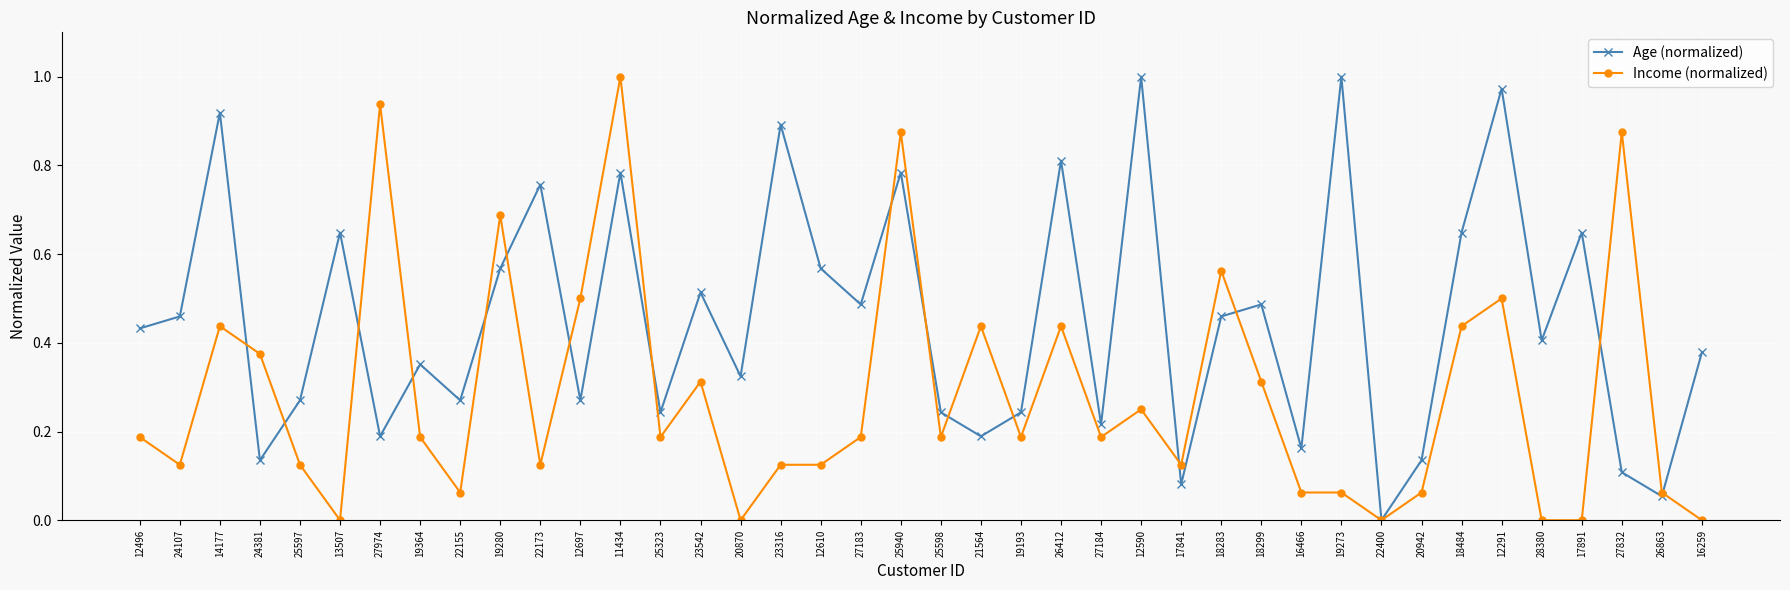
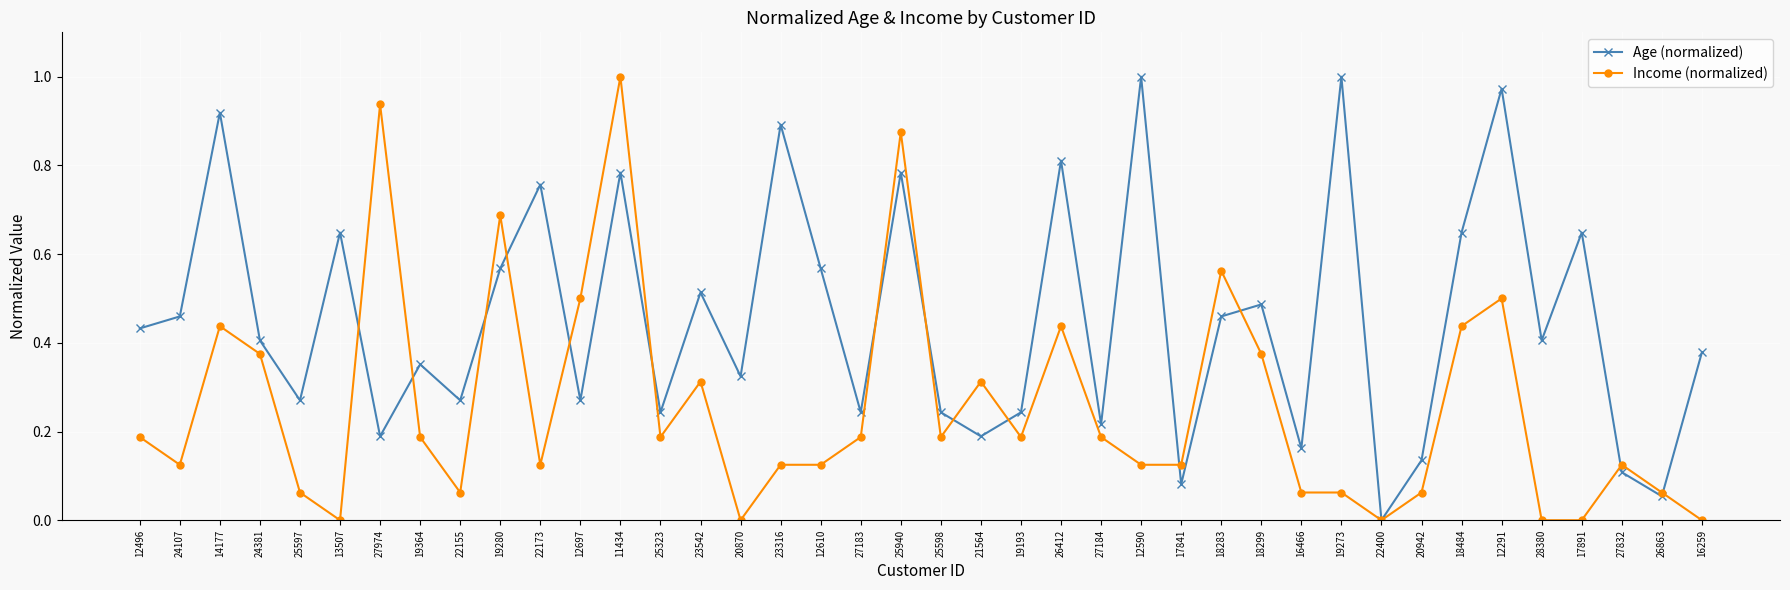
  {
    "Age (normalized)": {
      "12496": 0.43,
      "24107": 0.46,
      "14177": 0.92,
-     "24381": 0.14,
+     "24381": 0.41,
      "25597": 0.27,
      "13507": 0.65,
      "27974": 0.19,
      "19364": 0.35,
      "22155": 0.27,
      "19280": 0.57,
      "22173": 0.76,
      "12697": 0.27,
      "11434": 0.78,
      "25323": 0.24,
      "23542": 0.51,
      "20870": 0.32,
      "23316": 0.89,
      "12610": 0.57,
-     "27183": 0.49,
+     "27183": 0.24,
      "25940": 0.78,
      "25598": 0.24,
      "21564": 0.19,
      "19193": 0.24,
      "26412": 0.81,
      "27184": 0.22,
      "12590": 1.00,
      "17841": 0.08,
      "18283": 0.46,
      "18299": 0.49,
      "16466": 0.16,
      "19273": 1.00,
      "20942": 0.14,
      "18484": 0.65,
      "12291": 0.97,
      "28380": 0.41,
      "17891": 0.65,
      "27832": 0.11,
      "26863": 0.05,
      "16259": 0.38
    },
    "Income (normalized)": {
      "12496": 0.19,
      "24107": 0.13,
      "14177": 0.44,
      "24381": 0.38,
-     "25597": 0.13,
+     "25597": 0.06,
      "13507": 0.00,
      "27974": 0.94,
      "19364": 0.19,
      "22155": 0.06,
      "19280": 0.69,
      "22173": 0.13,
      "12697": 0.50,
      "11434": 1.00,
      "25323": 0.19,
      "23542": 0.31,
      "20870": 0.00,
      "23316": 0.13,
      "12610": 0.13,
      "27183": 0.19,
      "25940": 0.88,
      "25598": 0.19,
-     "21564": 0.44,
+     "21564": 0.31,
      "19193": 0.19,
      "26412": 0.44,
      "27184": 0.19,
-     "12590": 0.25,
+     "12590": 0.13,
      "17841": 0.13,
      "18283": 0.56,
-     "18299": 0.31,
+     "18299": 0.38,
      "16466": 0.06,
      "19273": 0.06,
      "20942": 0.06,
      "18484": 0.44,
      "12291": 0.50,
      "28380": 0.00,
      "17891": 0.00,
-     "27832": 0.88,
+     "27832": 0.13,
      "26863": 0.06,
      "16259": 0.00
    }
  }
